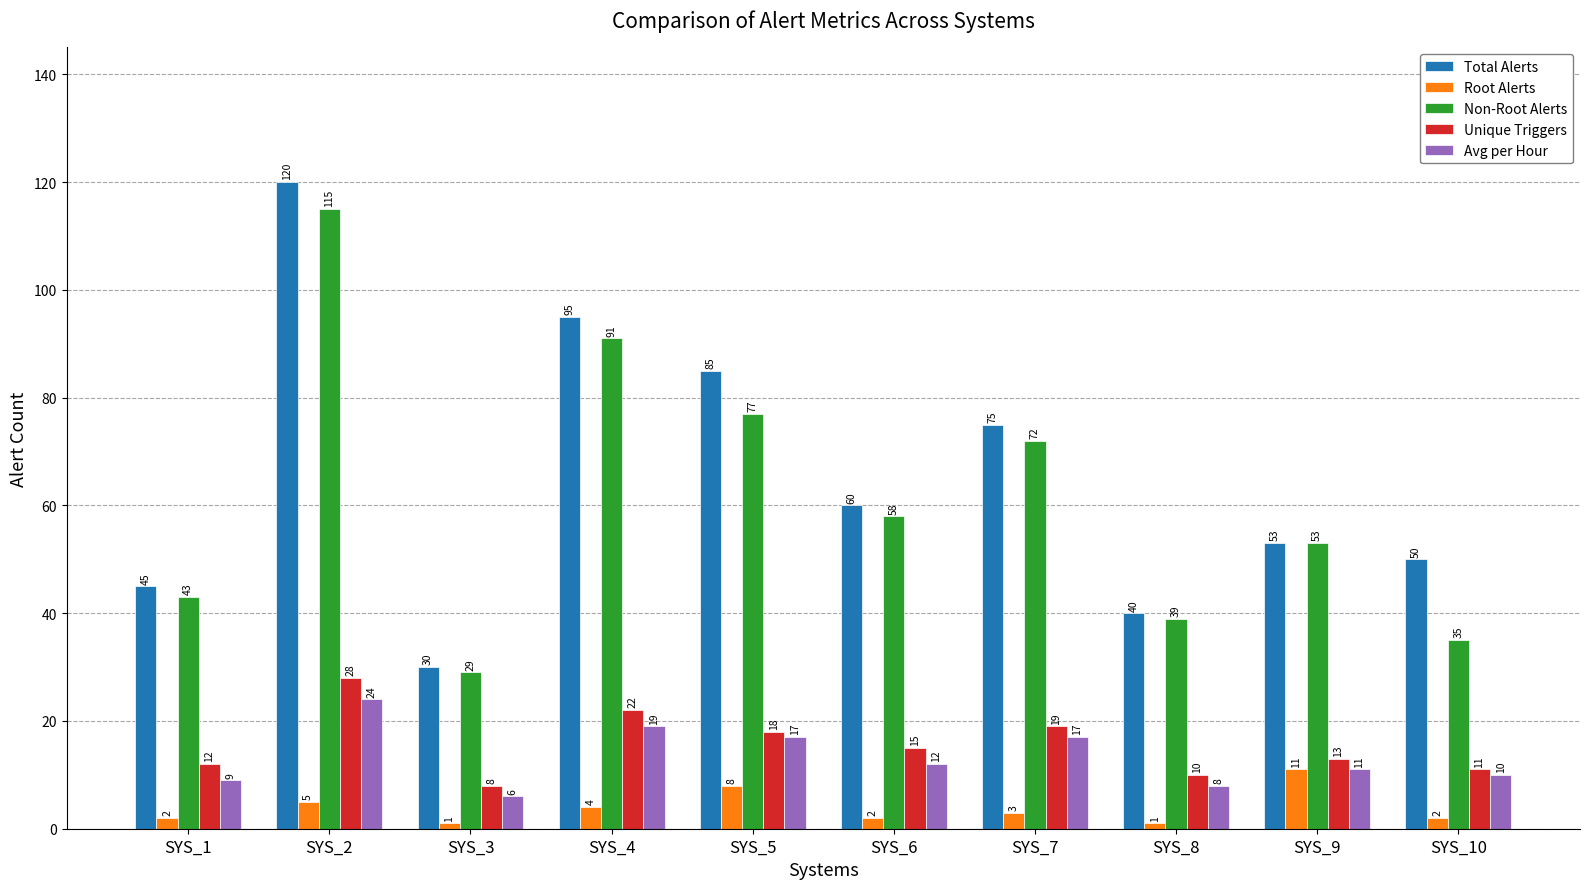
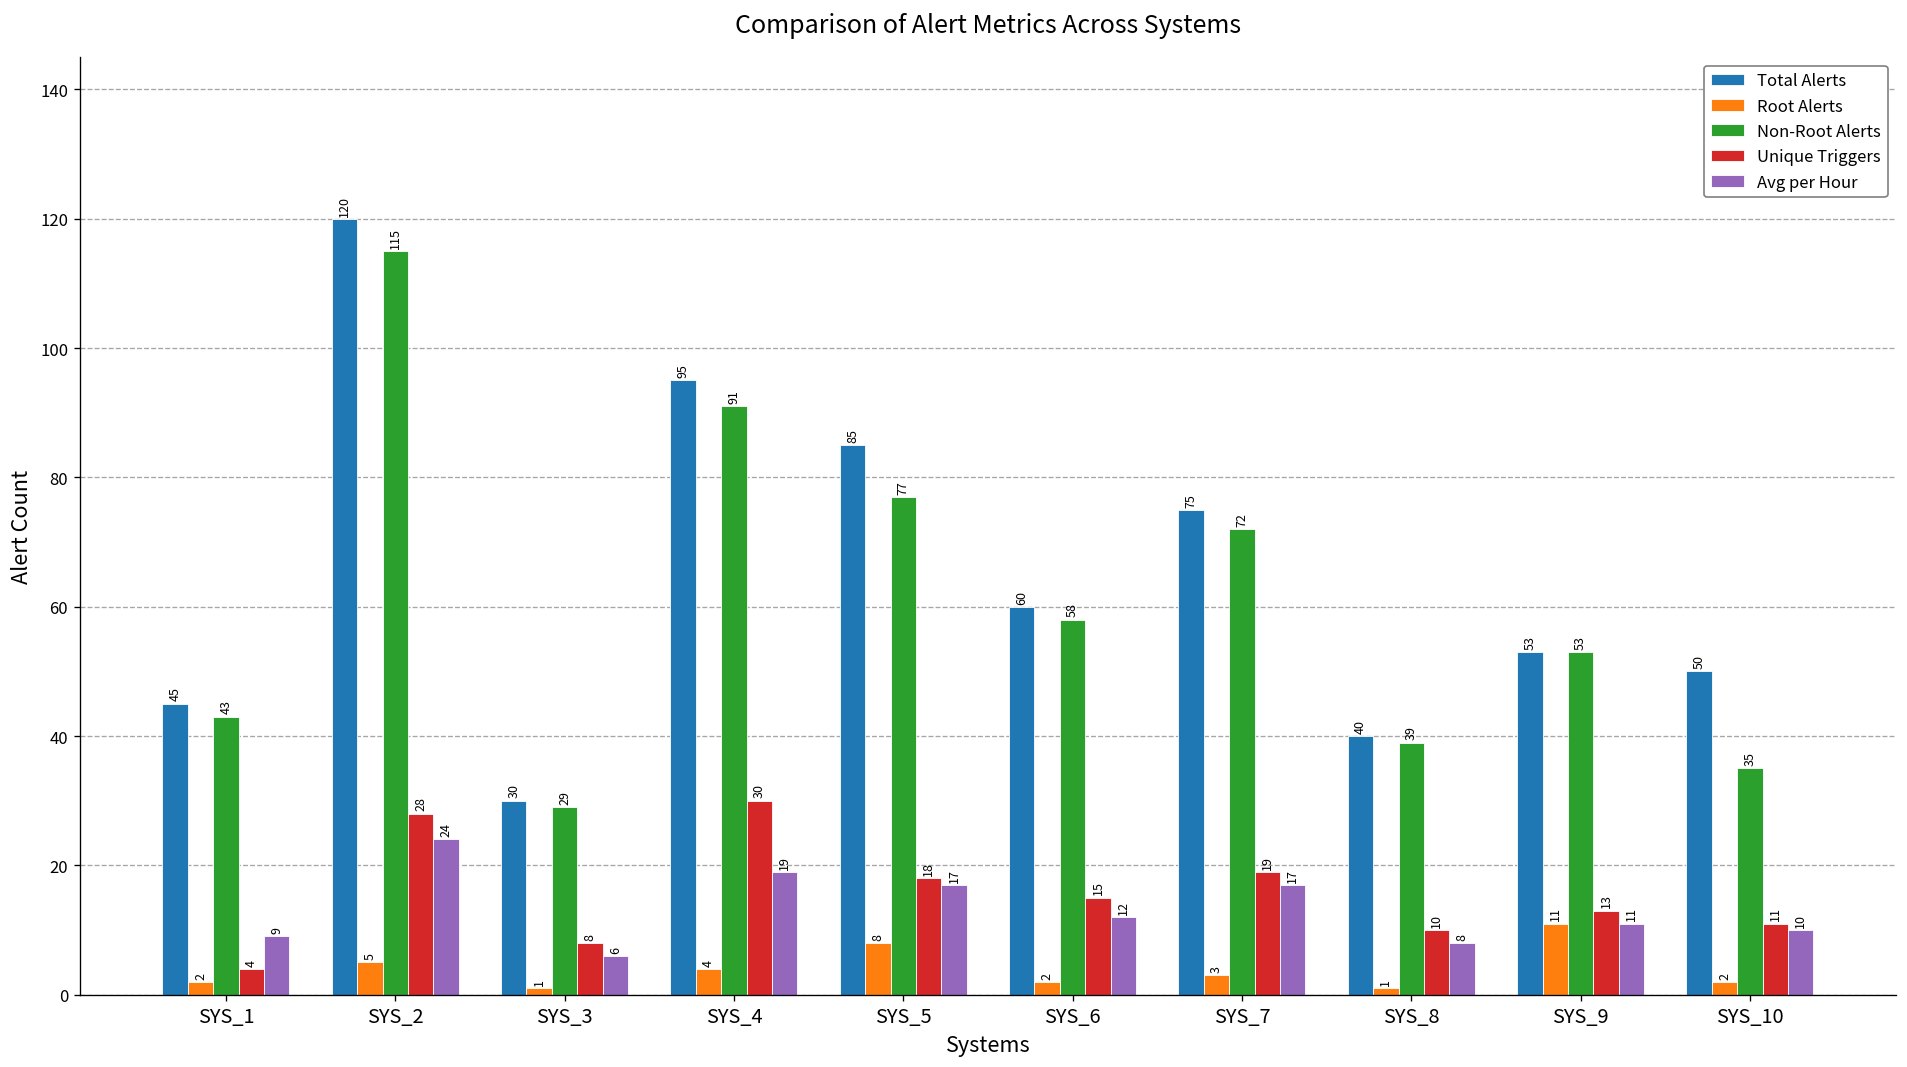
  {
    "Total Alerts": {
      "SYS_1": 45,
      "SYS_2": 120,
      "SYS_3": 30,
      "SYS_4": 95,
      "SYS_5": 85,
      "SYS_6": 60,
      "SYS_7": 75,
      "SYS_8": 40,
      "SYS_9": 53,
      "SYS_10": 50
    },
    "Root Alerts": {
      "SYS_1": 2,
      "SYS_2": 5,
      "SYS_3": 1,
      "SYS_4": 4,
      "SYS_5": 8,
      "SYS_6": 2,
      "SYS_7": 3,
      "SYS_8": 1,
      "SYS_9": 11,
      "SYS_10": 2
    },
    "Non-Root Alerts": {
      "SYS_1": 43,
      "SYS_2": 115,
      "SYS_3": 29,
      "SYS_4": 91,
      "SYS_5": 77,
      "SYS_6": 58,
      "SYS_7": 72,
      "SYS_8": 39,
      "SYS_9": 53,
      "SYS_10": 35
    },
    "Unique Triggers": {
-     "SYS_1": 12,
+     "SYS_1": 4,
      "SYS_2": 28,
      "SYS_3": 8,
-     "SYS_4": 22,
+     "SYS_4": 30,
      "SYS_5": 18,
      "SYS_6": 15,
      "SYS_7": 19,
      "SYS_8": 10,
      "SYS_9": 13,
      "SYS_10": 11
    },
    "Avg per Hour": {
      "SYS_1": 9,
      "SYS_2": 24,
      "SYS_3": 6,
      "SYS_4": 19,
      "SYS_5": 17,
      "SYS_6": 12,
      "SYS_7": 17,
      "SYS_8": 8,
      "SYS_9": 11,
      "SYS_10": 10
    }
  }
